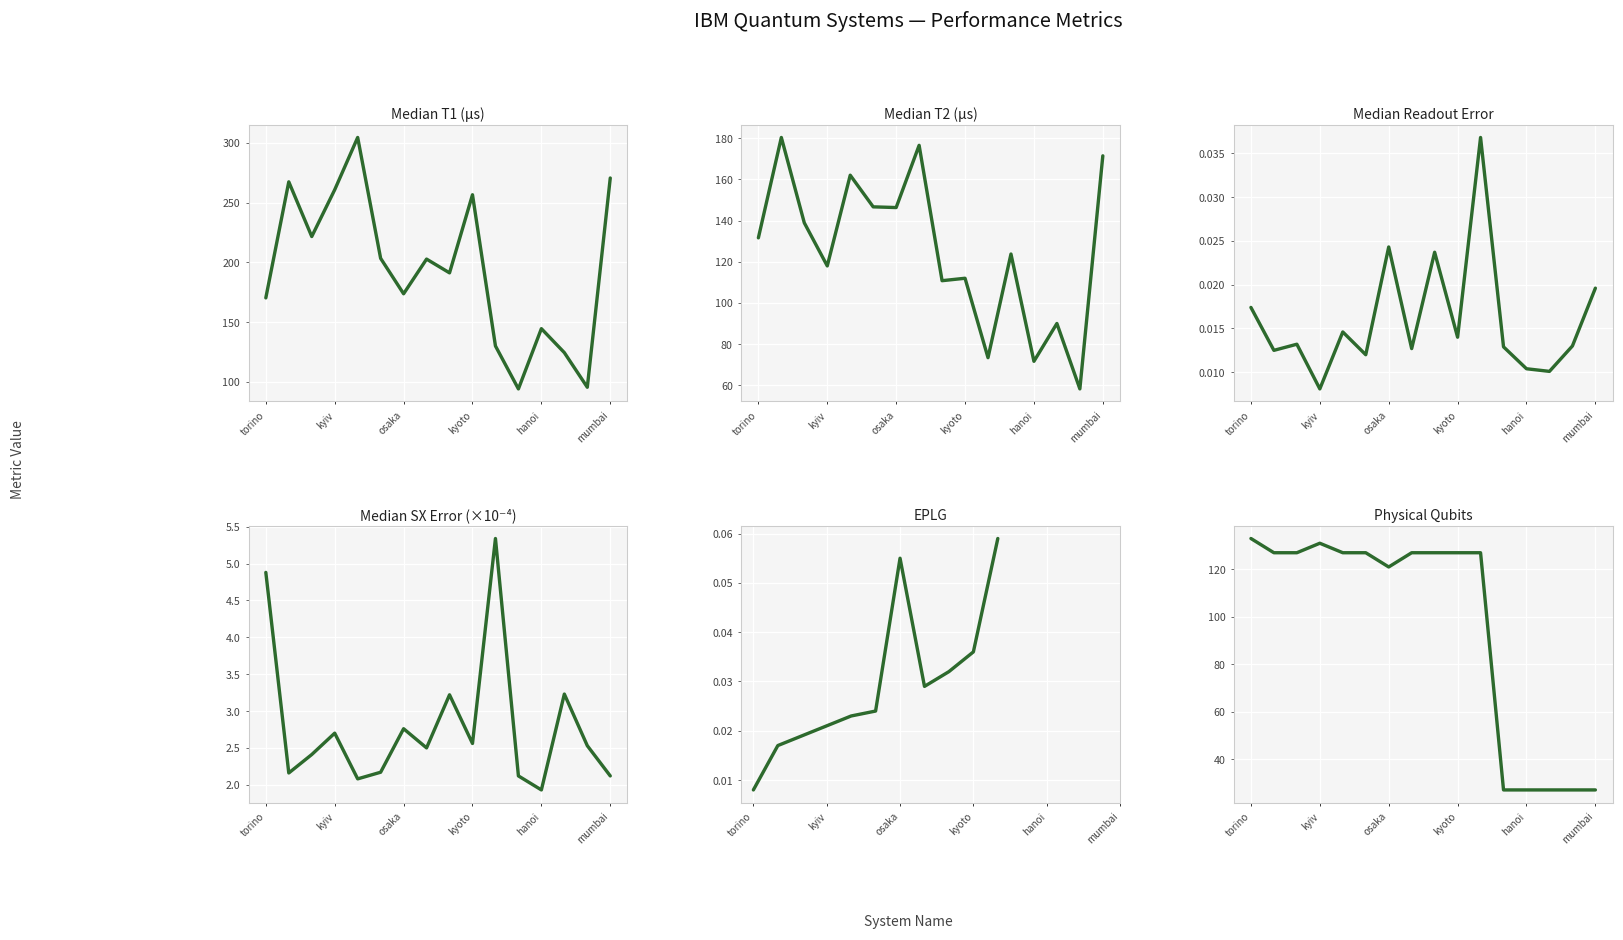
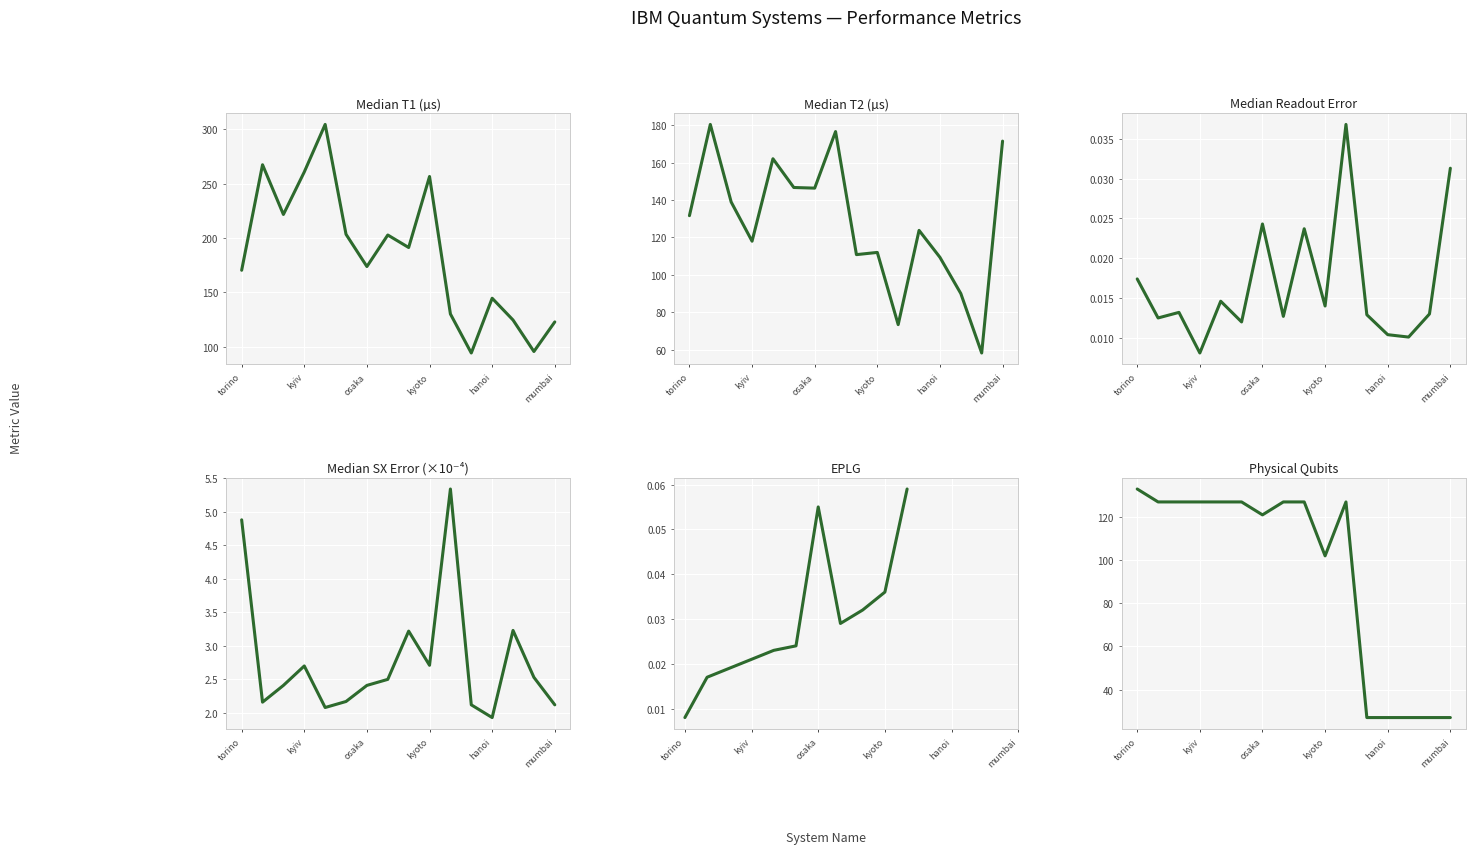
  {
    "Median T1 (µs)": {
      "torino": 170,
      "kyiv": 261,
      "osaka": 174,
      "kyoto": 256,
      "hanoi": 145,
-     "mumbai": 270
+     "mumbai": 123
    },
    "Median T2 (µs)": {
      "torino": 132,
      "kyiv": 118,
      "osaka": 146,
      "kyoto": 112,
-     "hanoi": 72,
+     "hanoi": 109,
      "mumbai": 171
    },
    "Median Readout Error": {
      "torino": 0.017,
      "kyiv": 0.008,
      "osaka": 0.024,
      "kyoto": 0.014,
      "hanoi": 0.010,
-     "mumbai": 0.020
+     "mumbai": 0.031
    },
    "Median SX Error (×10⁻⁴)": {
      "torino": 4.9,
      "kyiv": 2.7,
-     "osaka": 2.8,
-     "kyoto": 2.6,
+     "osaka": 2.4,
+     "kyoto": 2.7,
      "hanoi": 1.9,
      "mumbai": 2.1
    },
    "EPLG": {
      "torino": 0.008,
      "kyiv": 0.021,
      "osaka": 0.055,
      "kyoto": 0.036
    },
    "Physical Qubits": {
      "torino": 133,
-     "kyiv": 131,
+     "kyiv": 127,
      "osaka": 121,
-     "kyoto": 127,
+     "kyoto": 102,
      "hanoi": 27,
      "mumbai": 27
    }
  }
